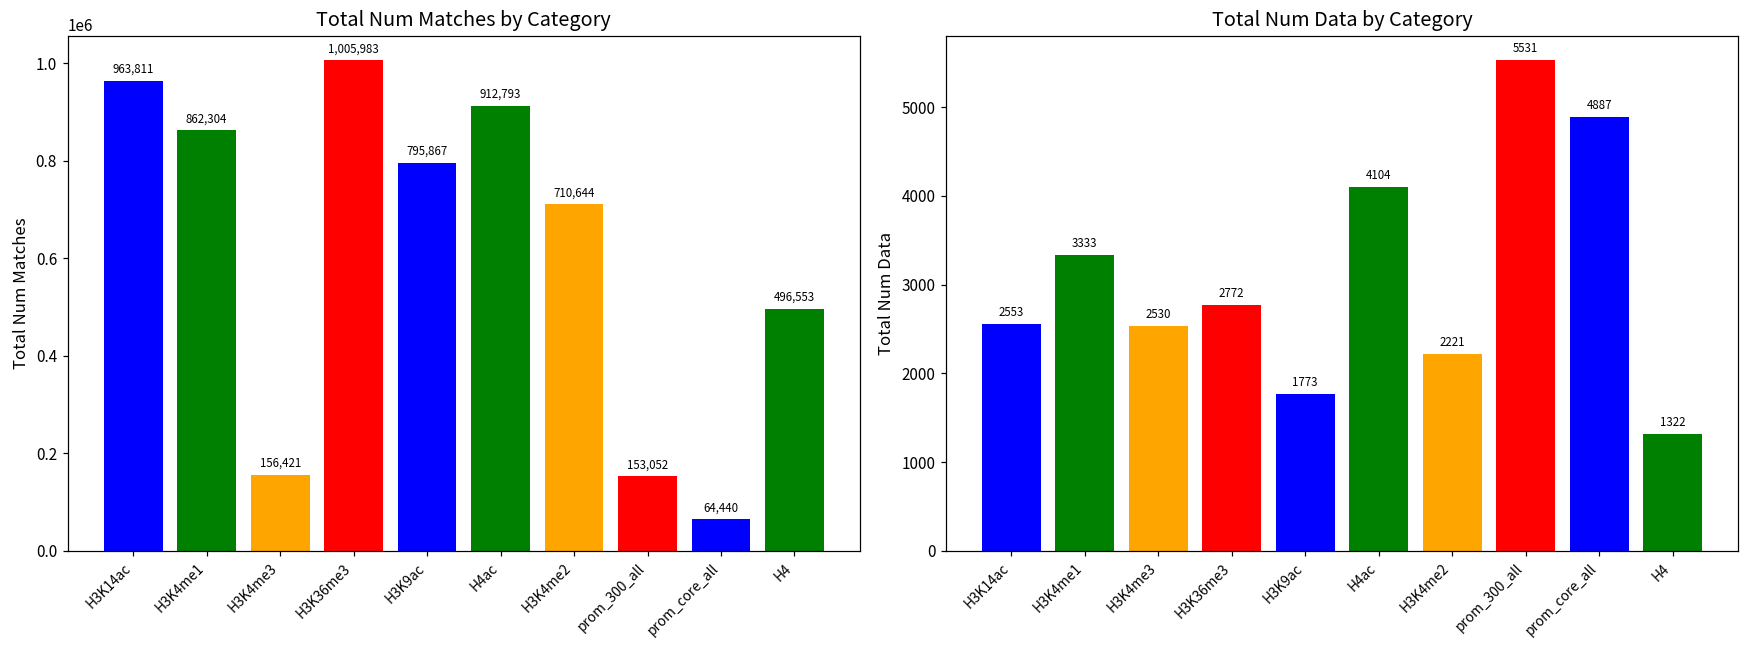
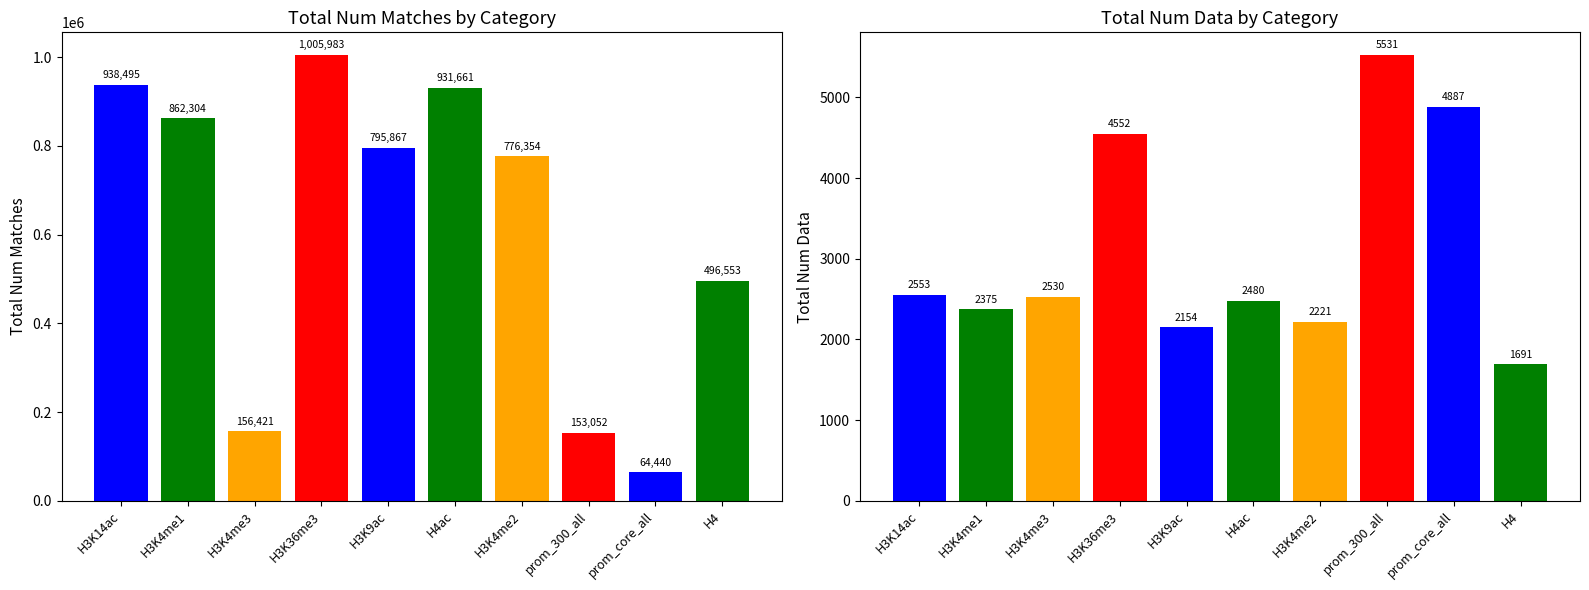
  {
    "Total Num Matches by Category": {
-     "H3K14ac": "963,811",
+     "H3K14ac": "938,495",
      "H3K4me1": "862,304",
      "H3K4me3": "156,421",
      "H3K36me3": "1,005,983",
      "H3K9ac": "795,867",
-     "H4ac": "912,793",
-     "H3K4me2": "710,644",
+     "H4ac": "931,661",
+     "H3K4me2": "776,354",
      "prom_300_all": "153,052",
      "prom_core_all": "64,440",
      "H4": "496,553"
    },
    "Total Num Data by Category": {
      "H3K14ac": "2553",
-     "H3K4me1": "3333",
+     "H3K4me1": "2375",
      "H3K4me3": "2530",
-     "H3K36me3": "2772",
-     "H3K9ac": "1773",
-     "H4ac": "4104",
+     "H3K36me3": "4552",
+     "H3K9ac": "2154",
+     "H4ac": "2480",
      "H3K4me2": "2221",
      "prom_300_all": "5531",
      "prom_core_all": "4887",
-     "H4": "1322"
+     "H4": "1691"
    }
  }
